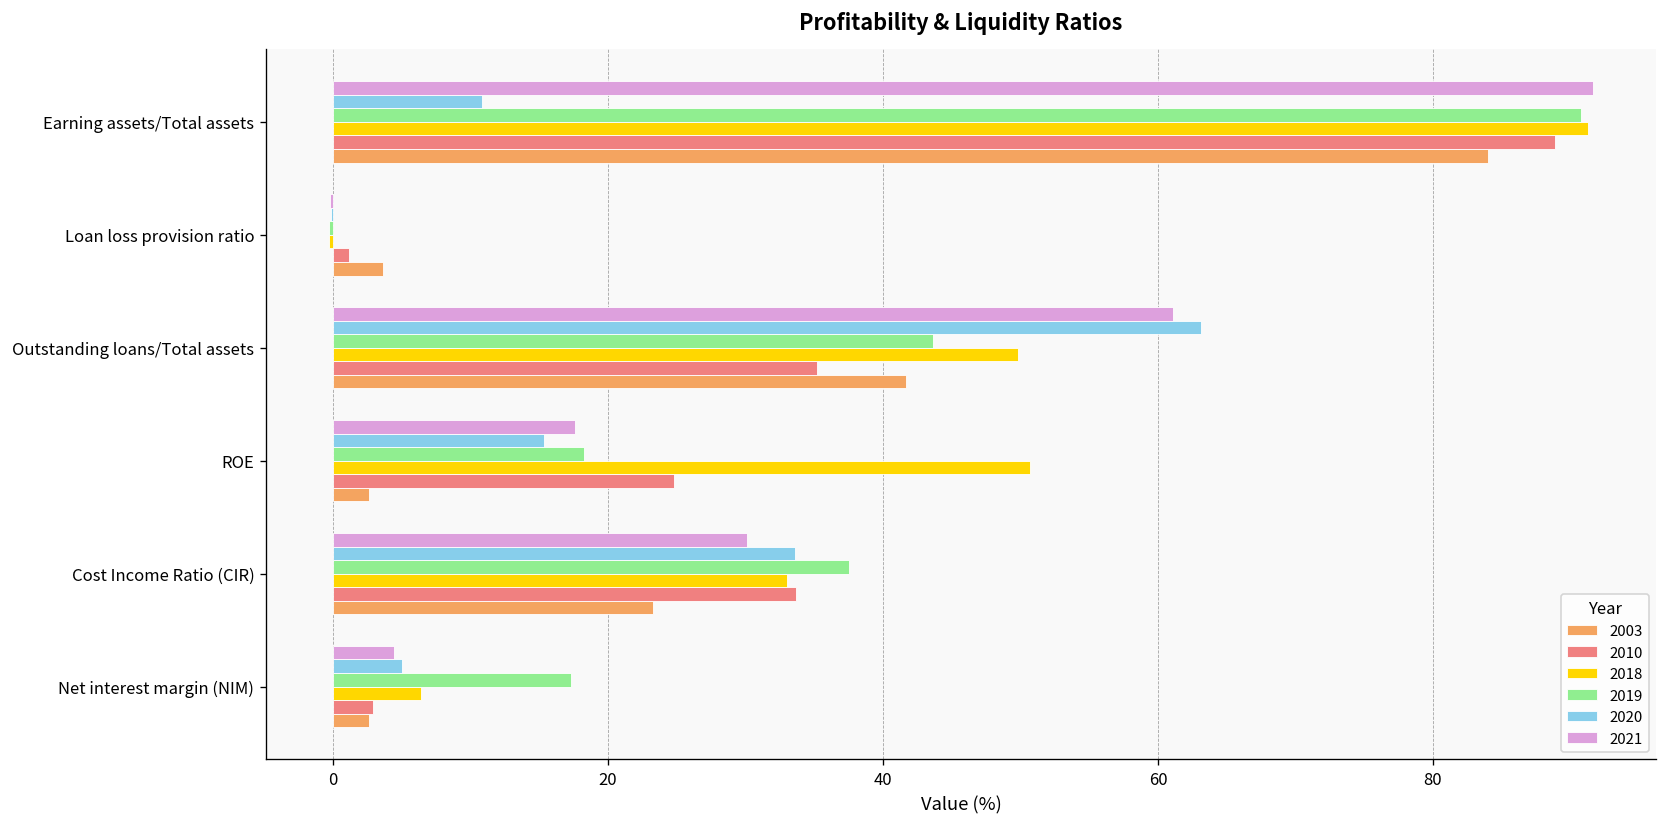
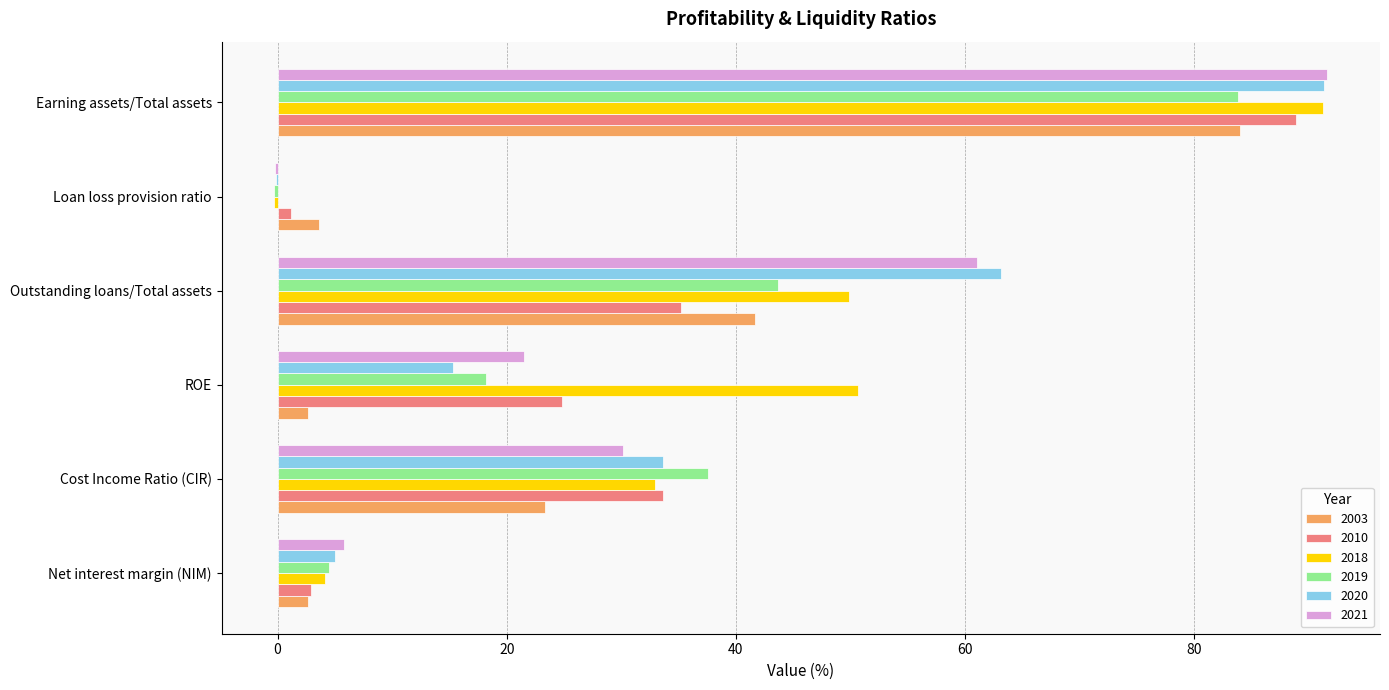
  {
    "2018": {
      "Earning assets/Total assets": 91.3,
      "Loan loss provision ratio": -0.3,
      "Outstanding loans/Total assets": 49.8,
      "ROE": 50.7,
      "Cost Income Ratio (CIR)": 33.0,
-     "Net interest margin (NIM)": 6.4
+     "Net interest margin (NIM)": 4.1
    },
    "2019": {
-     "Earning assets/Total assets": 90.8,
+     "Earning assets/Total assets": 83.9,
      "Loan loss provision ratio": -0.3,
      "Outstanding loans/Total assets": 43.7,
      "ROE": 18.2,
      "Cost Income Ratio (CIR)": 37.6,
-     "Net interest margin (NIM)": 17.3
+     "Net interest margin (NIM)": 4.5
    },
    "2020": {
-     "Earning assets/Total assets": 10.8,
+     "Earning assets/Total assets": 91.4,
      "Outstanding loans/Total assets": 63.1,
      "ROE": 15.3,
      "Cost Income Ratio (CIR)": 33.6,
      "Net interest margin (NIM)": 5.0
    },
    "2021": {
      "Earning assets/Total assets": 91.6,
      "Outstanding loans/Total assets": 61.1,
-     "ROE": 17.6,
+     "ROE": 21.5,
      "Cost Income Ratio (CIR)": 30.1,
-     "Net interest margin (NIM)": 4.4
+     "Net interest margin (NIM)": 5.8
    }
  }
